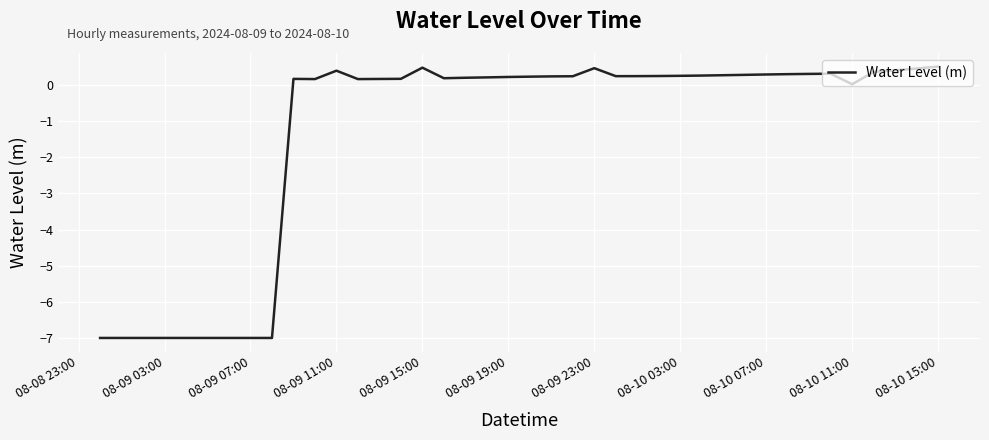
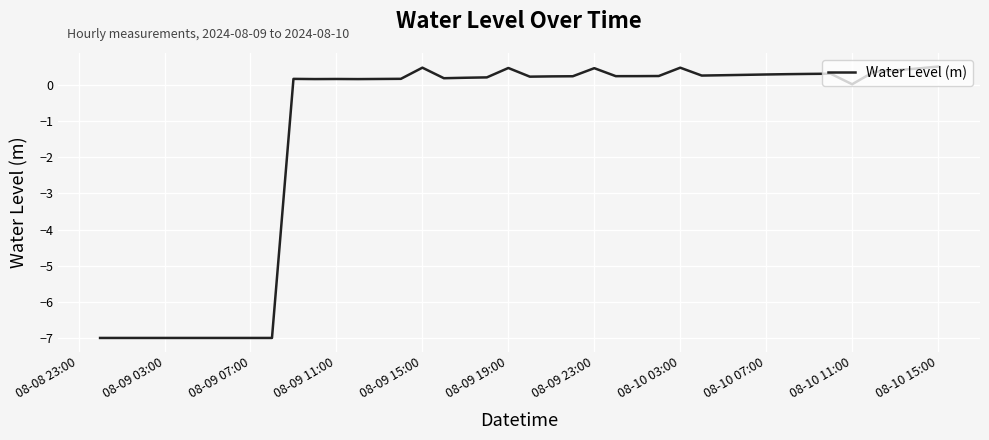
  {
    "08-09 03:00": -7.0,
    "08-09 07:00": -7.0,
-   "08-09 11:00": 0.4,
+   "08-09 11:00": 0.2,
    "08-09 15:00": 0.5,
-   "08-09 19:00": 0.2,
+   "08-09 19:00": 0.5,
    "08-09 23:00": 0.5,
-   "08-10 03:00": 0.3,
+   "08-10 03:00": 0.5,
    "08-10 07:00": 0.3
  }
